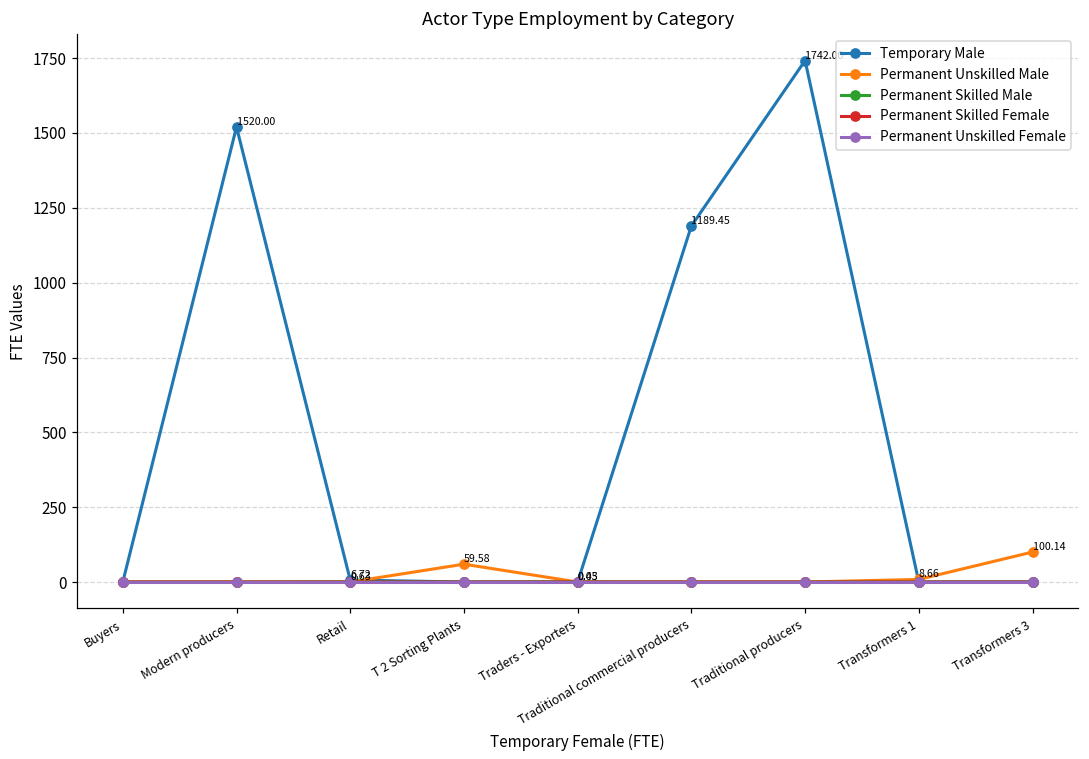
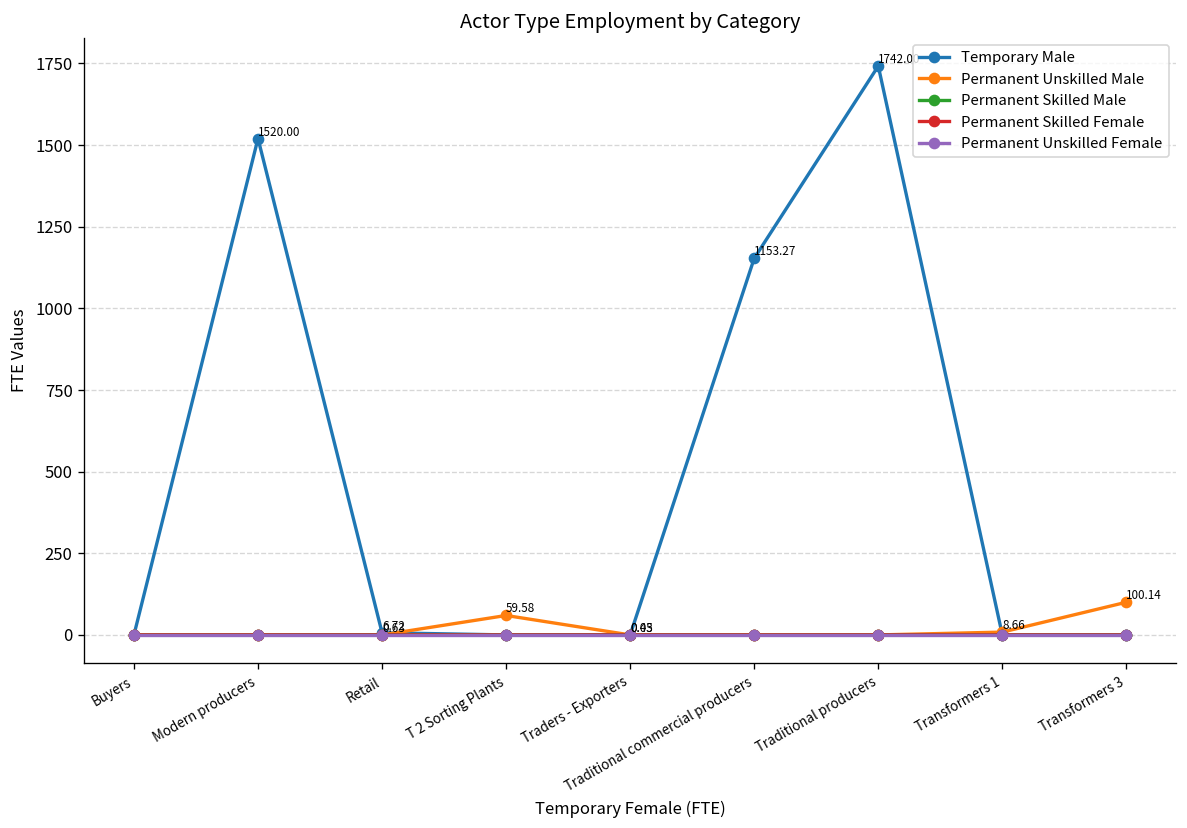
  {
    "Temporary Male": {
      "Modern producers": 1520.00,
-     "Traditional commercial producers": 1189.45
+     "Traditional commercial producers": 1153.27
    },
    "Permanent Unskilled Male": {
      "T 2 Sorting Plants": 59.58,
      "Transformers 3": 100.14
    }
  }
